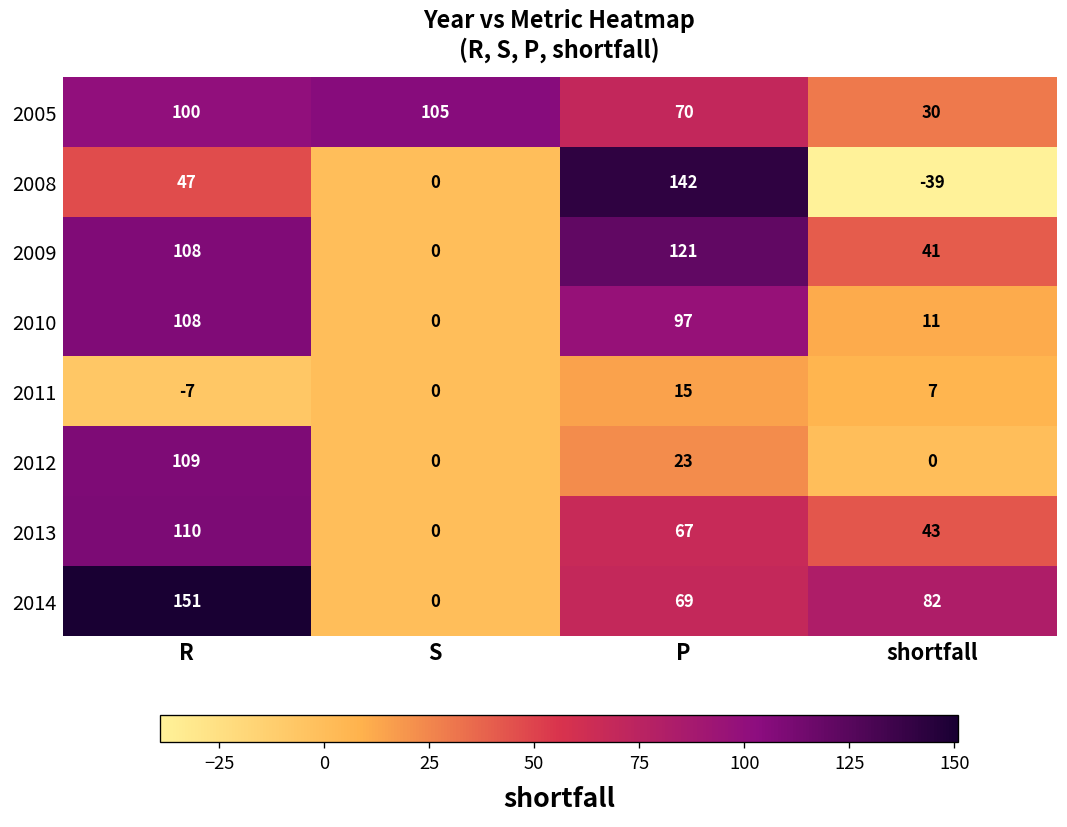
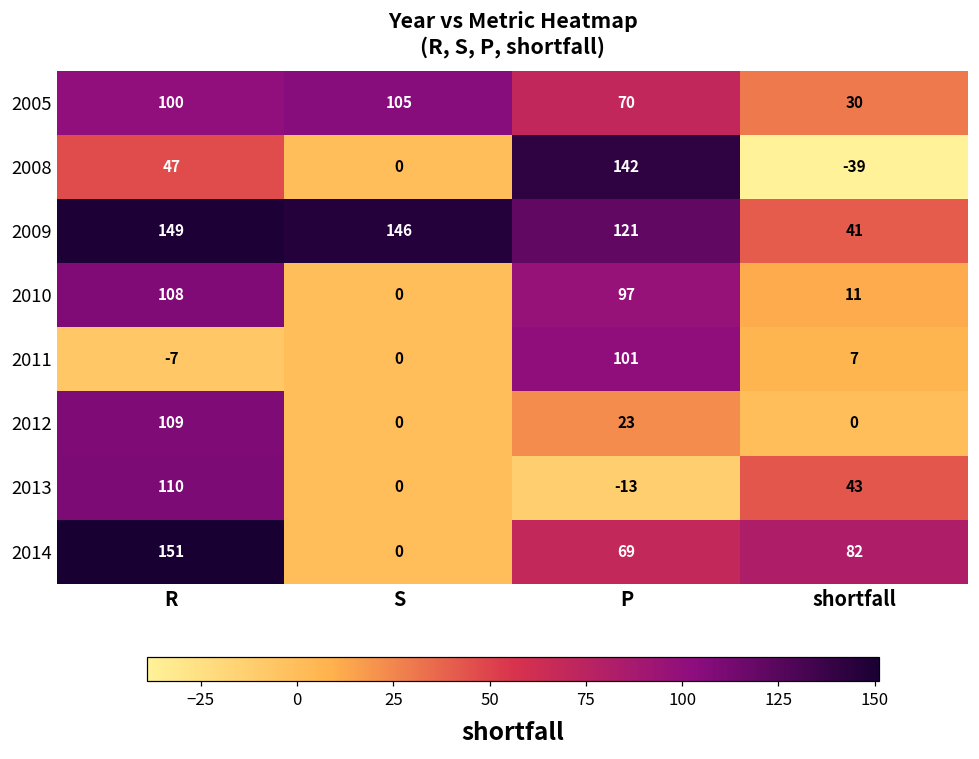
  {
    "2005": {
      "R": 100,
      "S": 105,
      "P": 70,
      "shortfall": 30
    },
    "2008": {
      "R": 47,
      "S": 0,
      "P": 142,
      "shortfall": -39
    },
    "2009": {
-     "R": 108,
-     "S": 0,
+     "R": 149,
+     "S": 146,
      "P": 121,
      "shortfall": 41
    },
    "2010": {
      "R": 108,
      "S": 0,
      "P": 97,
      "shortfall": 11
    },
    "2011": {
      "R": -7,
      "S": 0,
-     "P": 15,
+     "P": 101,
      "shortfall": 7
    },
    "2012": {
      "R": 109,
      "S": 0,
      "P": 23,
      "shortfall": 0
    },
    "2013": {
      "R": 110,
      "S": 0,
-     "P": 67,
+     "P": -13,
      "shortfall": 43
    },
    "2014": {
      "R": 151,
      "S": 0,
      "P": 69,
      "shortfall": 82
    }
  }
